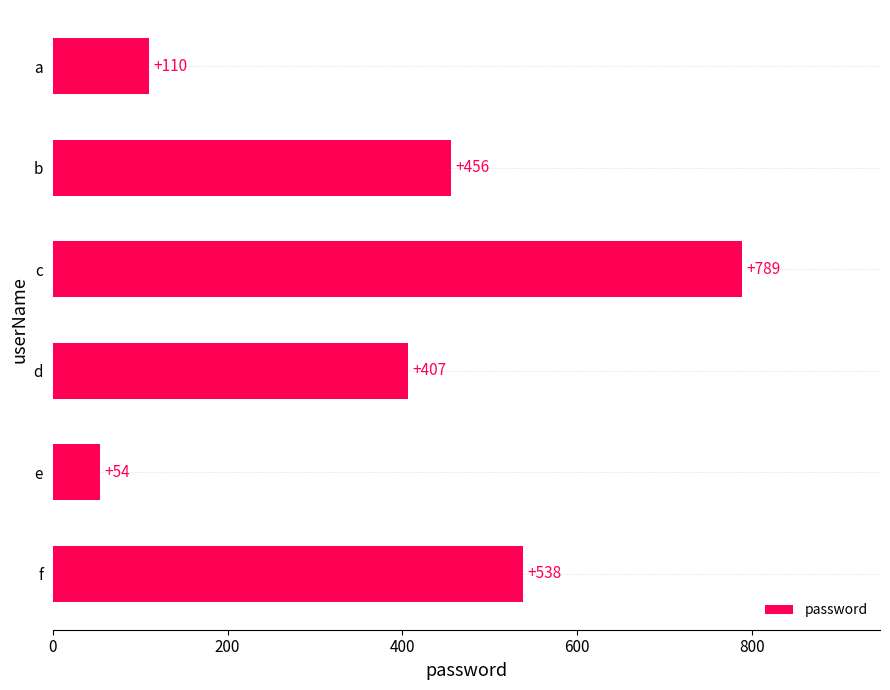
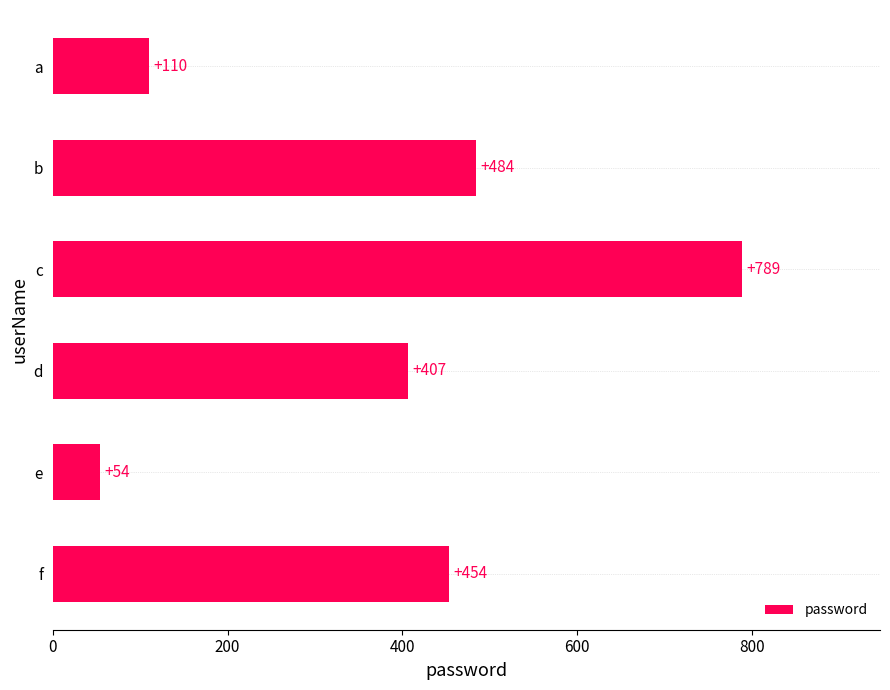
  {
    "a": "+110",
-   "b": "+456",
+   "b": "+484",
    "c": "+789",
    "d": "+407",
    "e": "+54",
-   "f": "+538"
+   "f": "+454"
  }
